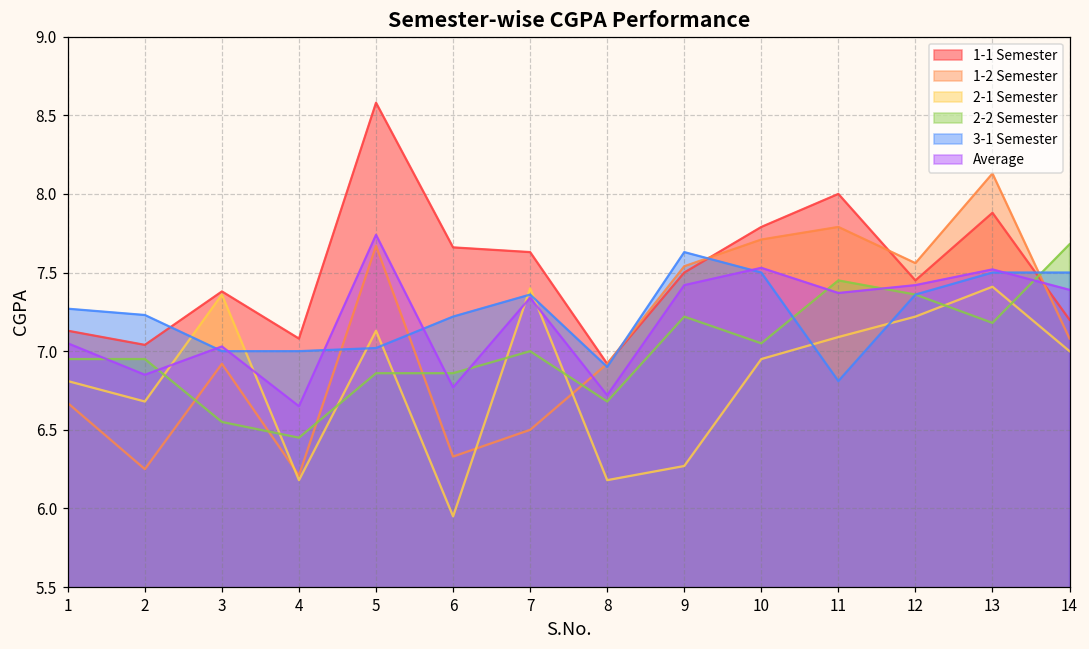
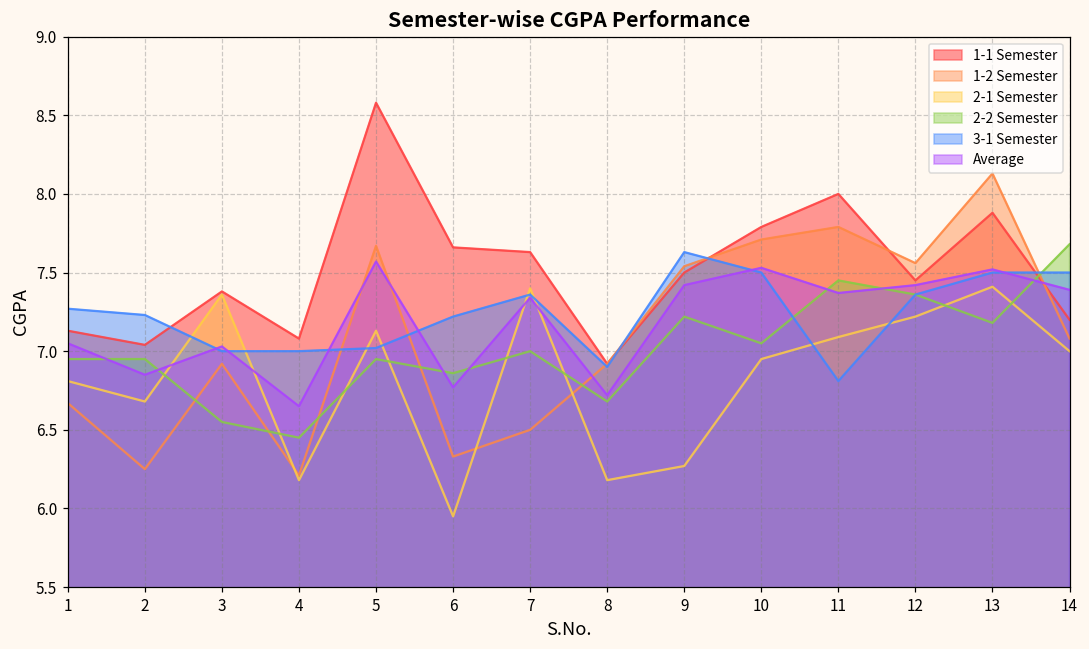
  {
    "1-1 Semester": {
      "1": 7.13,
      "2": 7.04,
      "3": 7.38,
      "4": 7.08,
      "5": 8.58,
      "6": 7.66,
      "7": 7.63,
      "9": 7.50,
      "10": 7.79,
      "11": 8.00,
      "12": 7.45,
      "13": 7.88,
      "14": 7.20
    },
    "2-2 Semester": {
      "1": 6.95,
      "2": 6.95,
      "3": 6.55,
      "4": 6.45,
-     "5": 6.86,
+     "5": 6.95,
      "6": 6.86,
      "7": 7.00,
      "8": 6.68,
      "9": 7.22,
      "10": 7.05,
      "11": 7.45,
      "13": 7.18,
      "14": 7.68
    },
    "3-1 Semester": {
      "1": 7.27,
      "2": 7.23,
      "3": 7.00,
      "4": 7.00,
      "5": 7.02,
      "6": 7.22,
      "7": 7.36,
      "8": 6.90,
      "9": 7.63,
      "10": 7.50,
      "11": 6.81,
      "13": 7.50,
      "14": 7.50
    },
    "Average": {
      "1": 7.05,
      "2": 6.85,
      "3": 7.03,
      "4": 6.65,
-     "5": 7.74,
+     "5": 7.57,
      "6": 6.77,
      "7": 7.34,
      "8": 6.72,
      "9": 7.42,
      "10": 7.53,
      "11": 7.37,
      "12": 7.42,
      "13": 7.52,
      "14": 7.39
    }
  }
